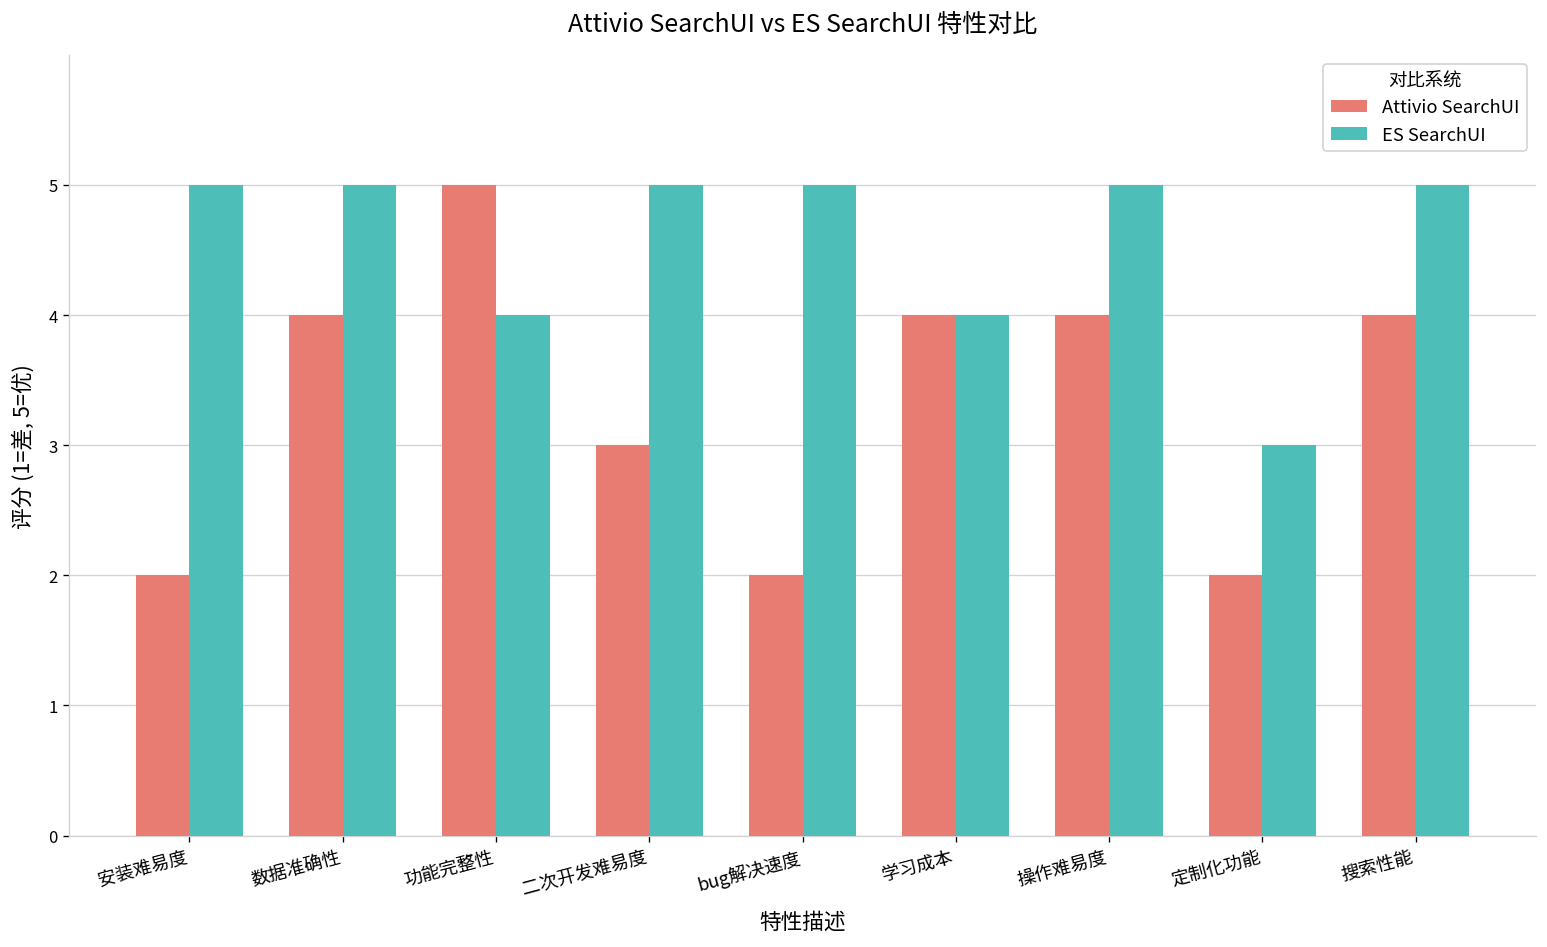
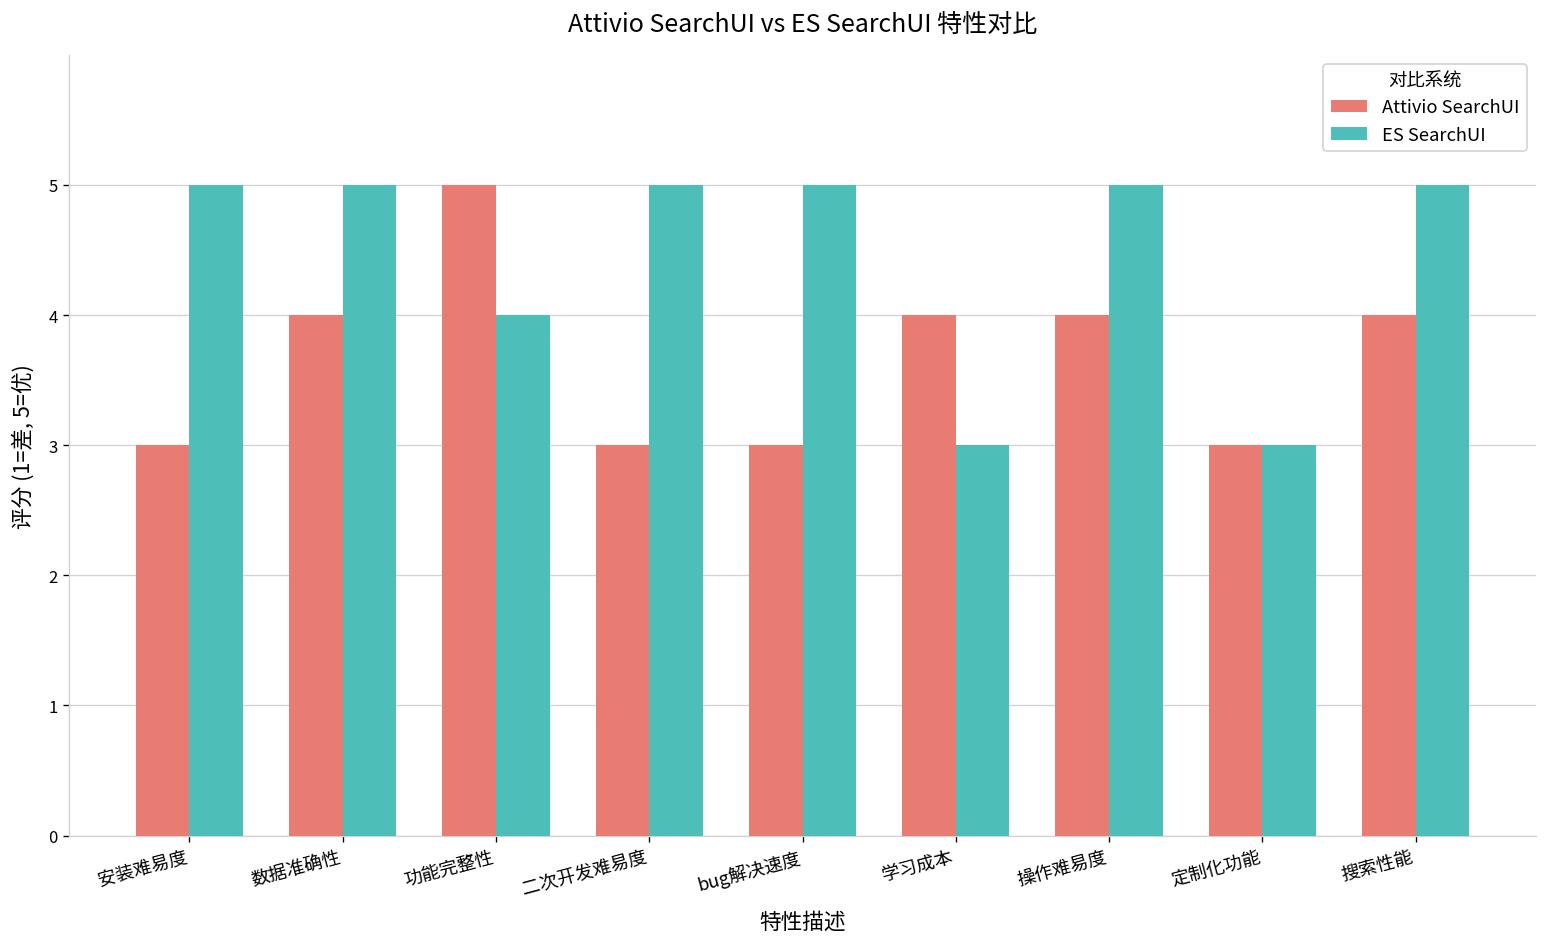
  {
    "Attivio SearchUI": {
-     "安装难易度": 2,
+     "安装难易度": 3,
      "数据准确性": 4,
      "功能完整性": 5,
      "二次开发难易度": 3,
-     "bug解决速度": 2,
+     "bug解决速度": 3,
      "学习成本": 4,
      "操作难易度": 4,
-     "定制化功能": 2,
+     "定制化功能": 3,
      "搜索性能": 4
    },
    "ES SearchUI": {
      "安装难易度": 5,
      "数据准确性": 5,
      "功能完整性": 4,
      "二次开发难易度": 5,
      "bug解决速度": 5,
-     "学习成本": 4,
+     "学习成本": 3,
      "操作难易度": 5,
      "定制化功能": 3,
      "搜索性能": 5
    }
  }
